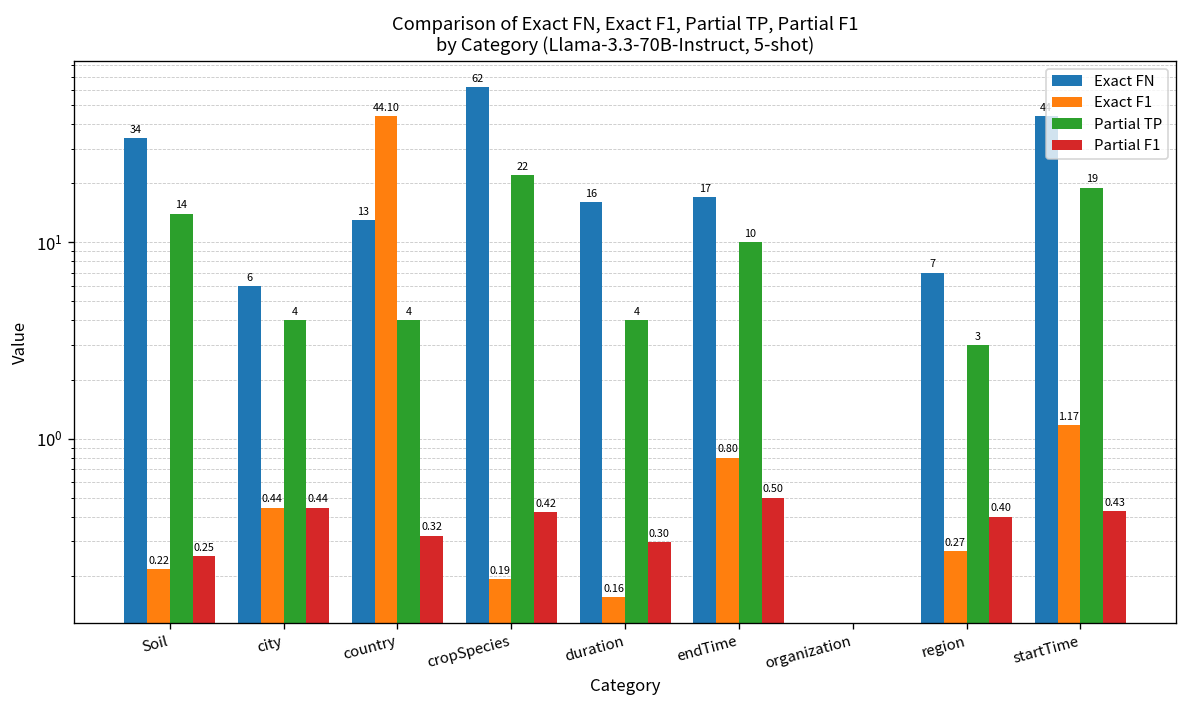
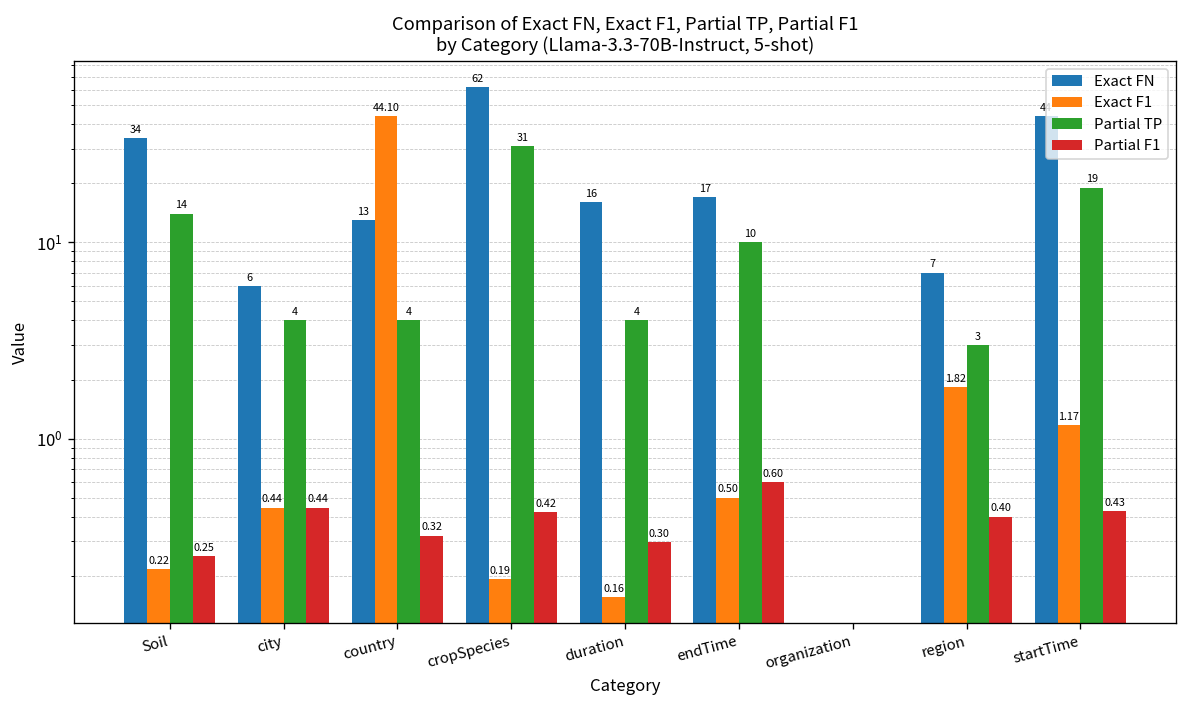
  {
    "Exact FN": {
      "Soil": 34,
      "city": 6,
      "country": 13,
      "cropSpecies": 62,
      "duration": 16,
      "endTime": 17,
      "region": 7
    },
    "Exact F1": {
      "Soil": 0.22,
      "city": 0.44,
      "country": 44.10,
      "cropSpecies": 0.19,
      "duration": 0.16,
-     "endTime": 0.80,
-     "region": 0.27,
+     "endTime": 0.50,
+     "region": 1.82,
      "startTime": 1.17
    },
    "Partial TP": {
      "Soil": 14,
      "city": 4,
      "country": 4,
-     "cropSpecies": 22,
+     "cropSpecies": 31,
      "duration": 4,
      "endTime": 10,
      "region": 3,
      "startTime": 19
    },
    "Partial F1": {
      "Soil": 0.25,
      "city": 0.44,
      "country": 0.32,
      "cropSpecies": 0.42,
      "duration": 0.30,
-     "endTime": 0.50,
+     "endTime": 0.60,
      "region": 0.40,
      "startTime": 0.43
    }
  }
